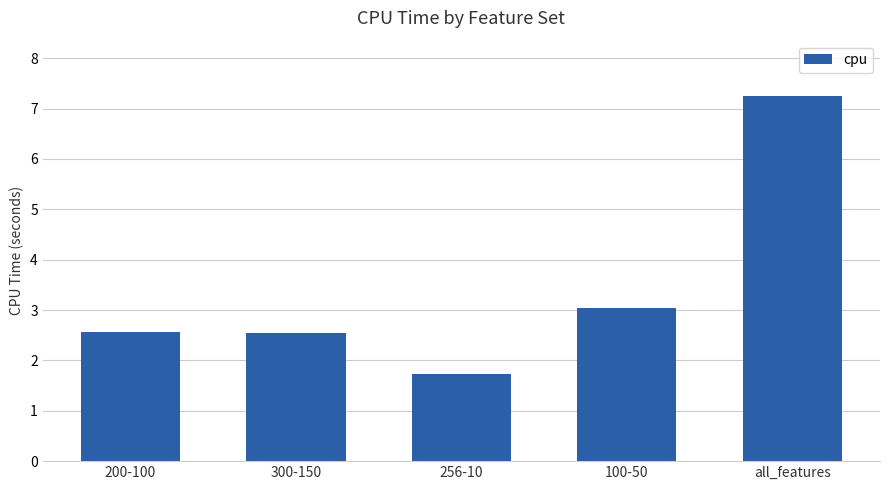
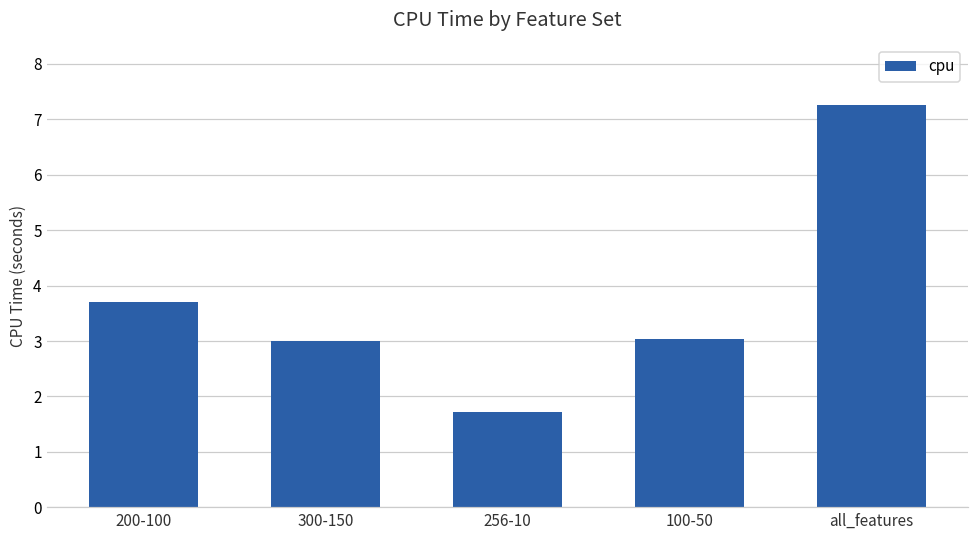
  {
-   "200-100": 2.6,
-   "300-150": 2.5,
+   "200-100": 3.7,
+   "300-150": 3.0,
    "256-10": 1.7,
    "100-50": 3.0,
    "all_features": 7.3
  }
